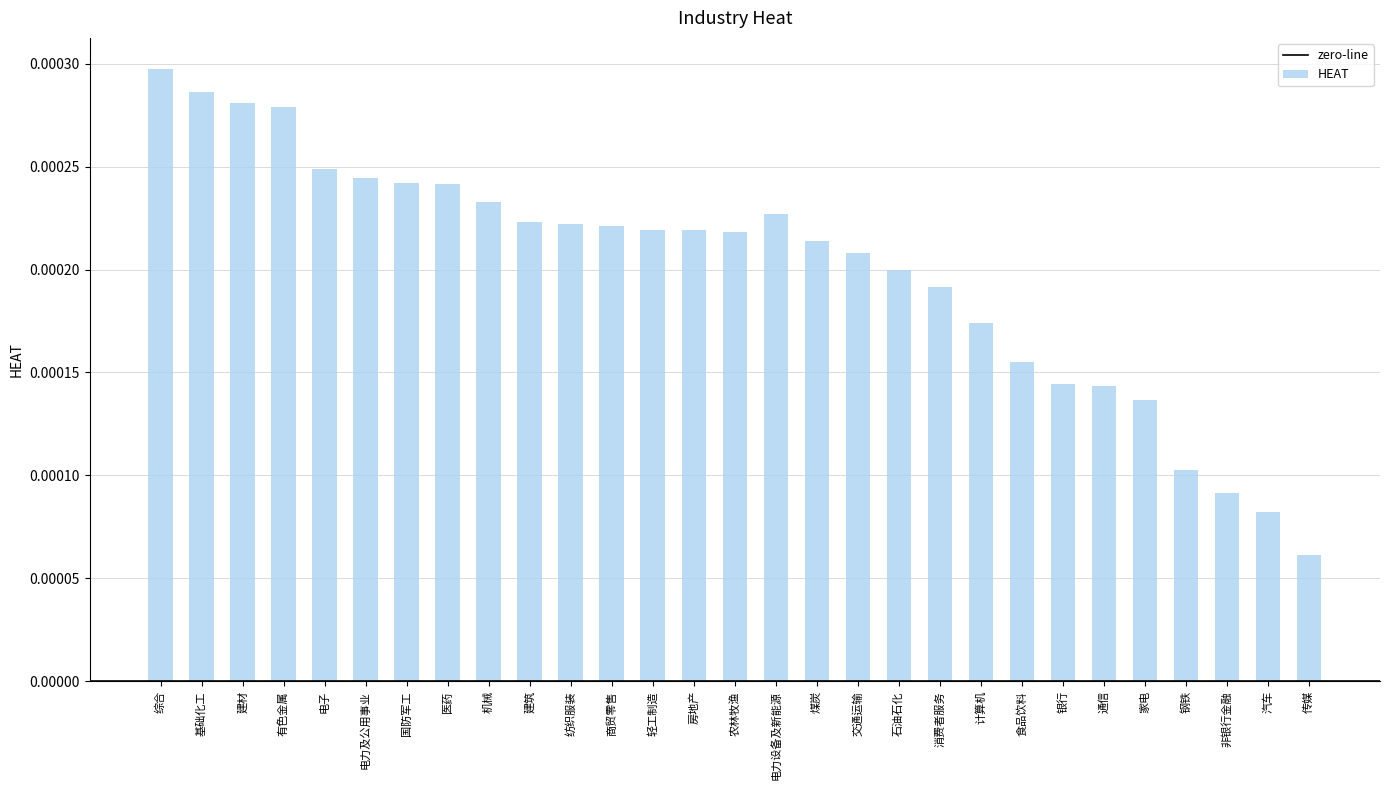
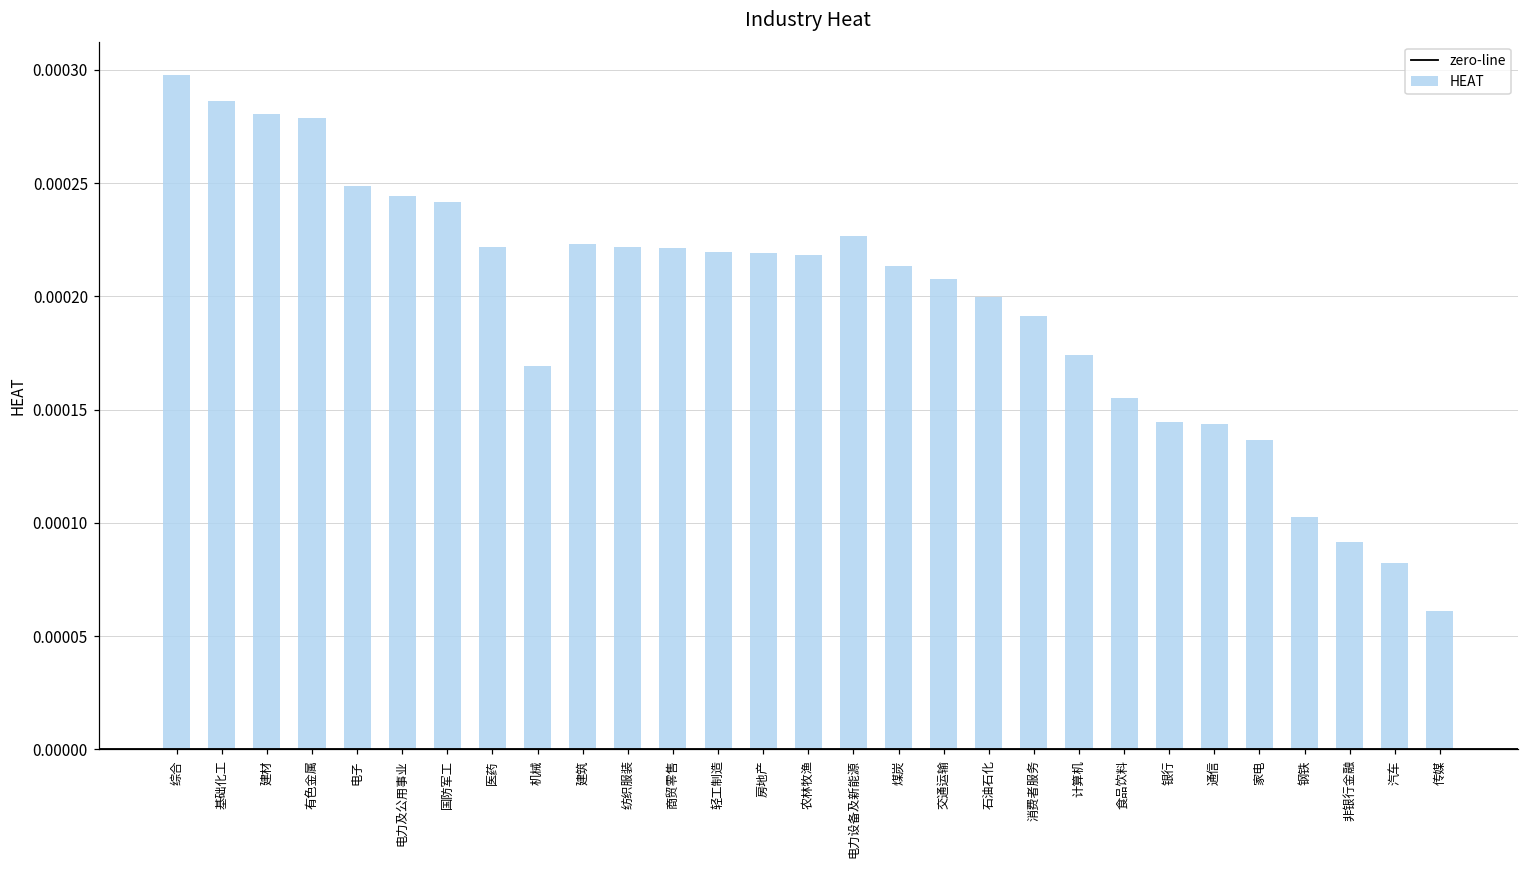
  {
    "综合": 0.000298,
    "基础化工": 0.000286,
    "建材": 0.000281,
    "有色金属": 0.000279,
    "电子": 0.000249,
    "电力及公用事业": 0.000244,
    "国防军工": 0.000242,
-   "医药": 0.000242,
-   "机械": 0.000233,
+   "医药": 0.000222,
+   "机械": 0.000169,
    "建筑": 0.000223,
    "纺织服装": 0.000222,
    "商贸零售": 0.000221,
    "轻工制造": 0.000219,
    "房地产": 0.000219,
    "农林牧渔": 0.000218,
    "电力设备及新能源": 0.000227,
    "煤炭": 0.000214,
    "交通运输": 0.000208,
    "石油石化": 0.000200,
    "消费者服务": 0.000191,
    "计算机": 0.000174,
    "食品饮料": 0.000155,
    "银行": 0.000144,
    "通信": 0.000143,
    "家电": 0.000137,
    "钢铁": 0.000103,
    "非银行金融": 0.000092,
    "汽车": 0.000082,
    "传媒": 0.000061
  }
